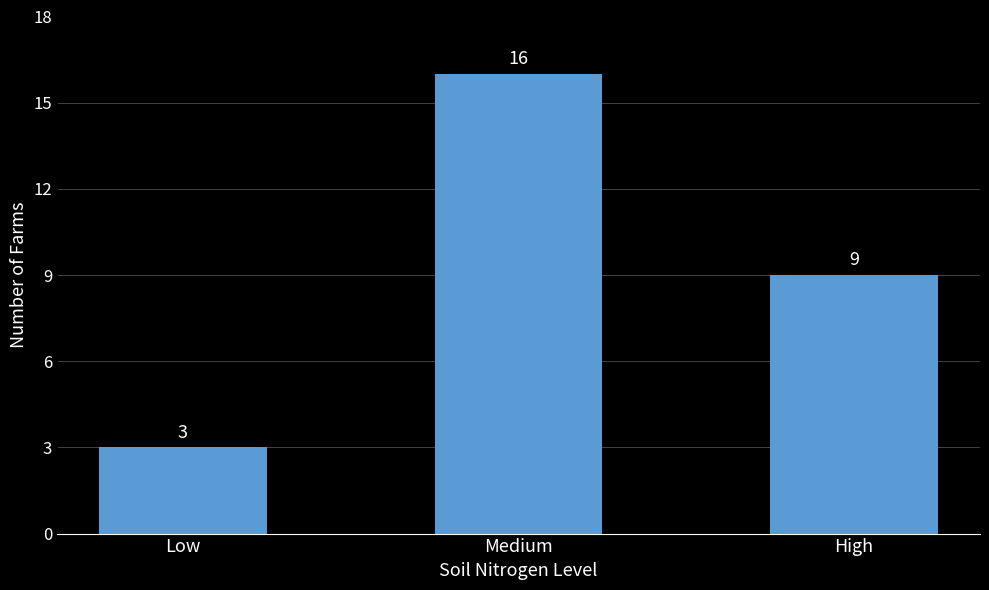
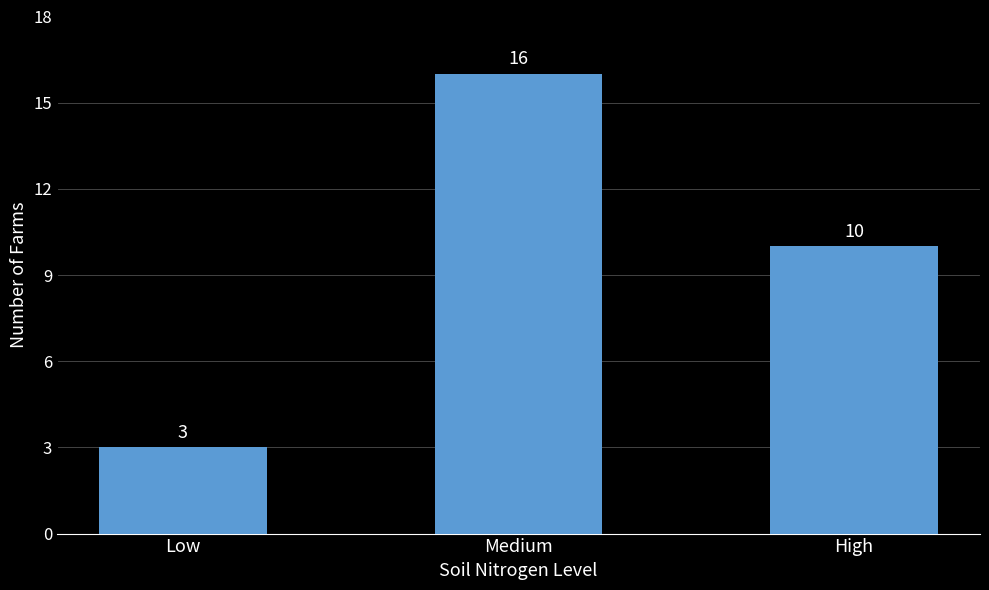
  {
    "Low": 3,
    "Medium": 16,
-   "High": 9
+   "High": 10
  }
